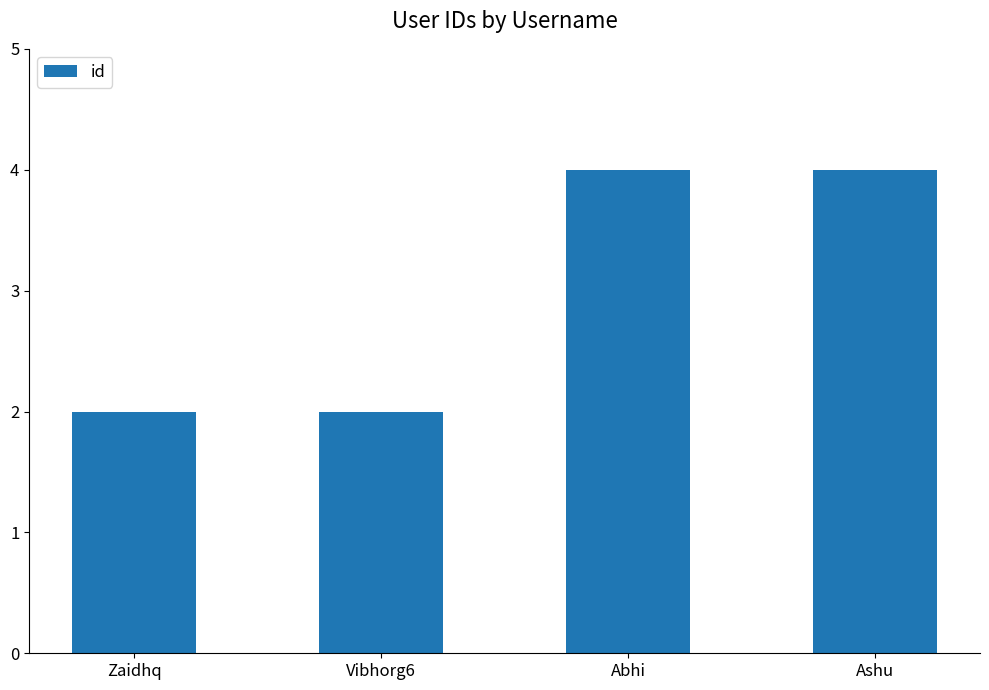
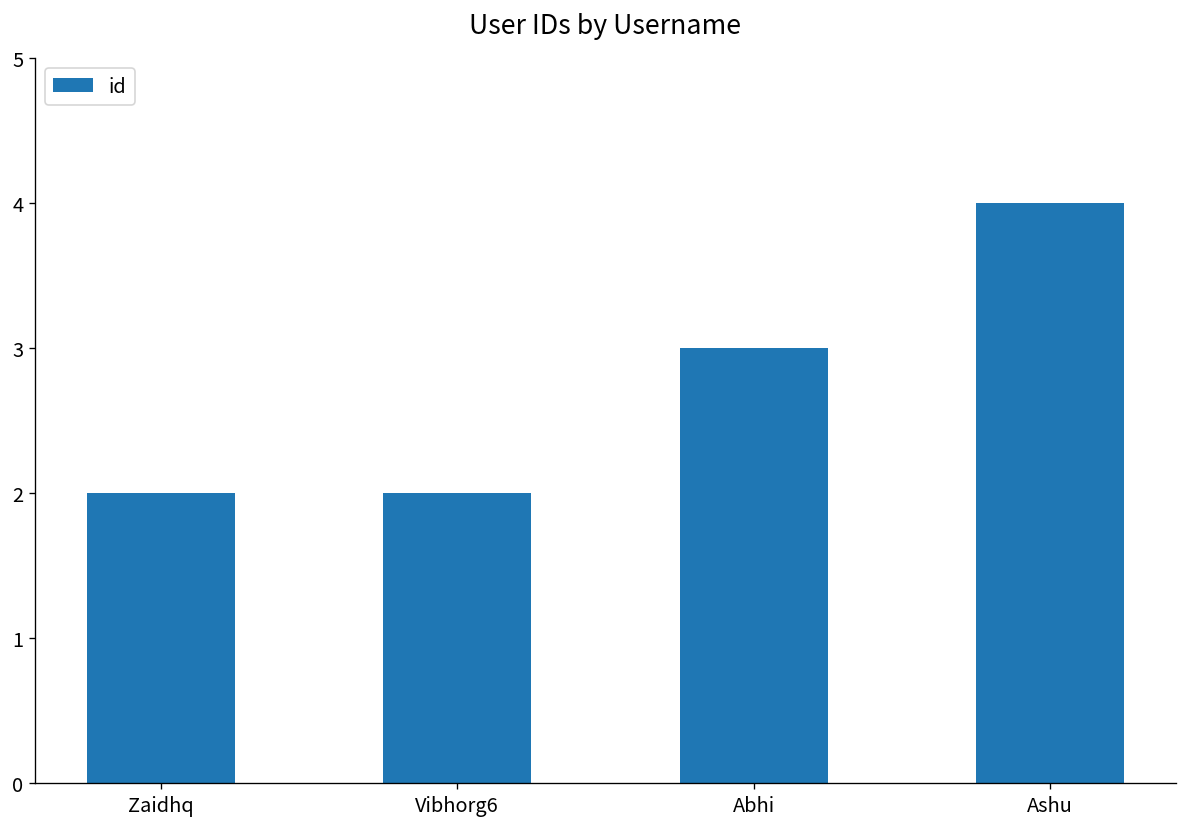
  {
    "Zaidhq": 2,
    "Vibhorg6": 2,
-   "Abhi": 4,
+   "Abhi": 3,
    "Ashu": 4
  }
